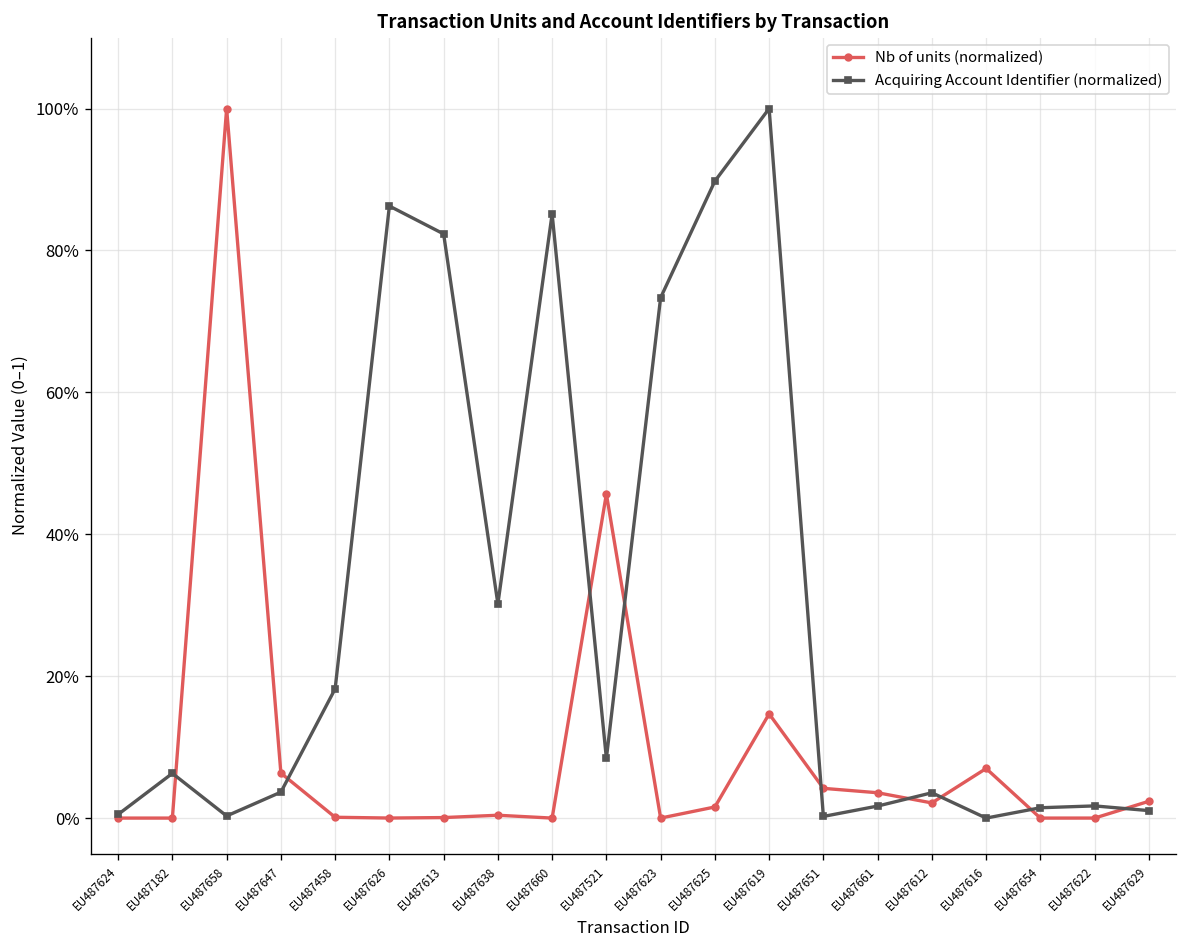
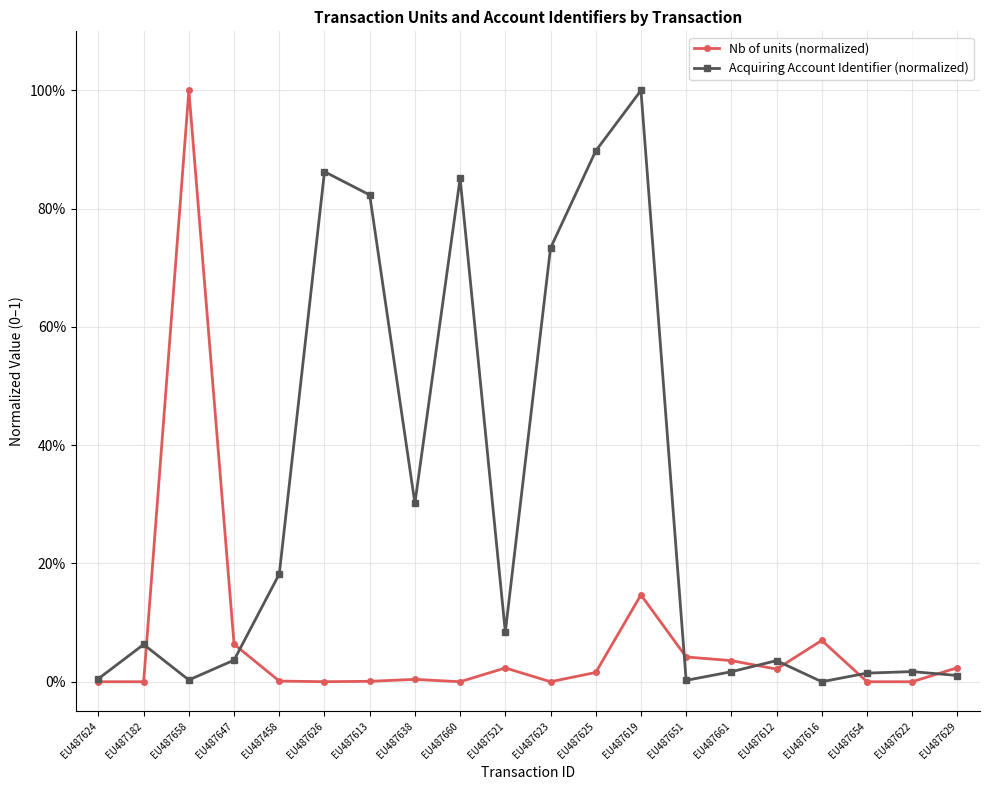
  {
    "Nb of units (normalized)": {
      "EU487624": "0%",
      "EU487182": "0%",
      "EU487658": "100%",
      "EU487647": "6%",
      "EU487458": "0%",
      "EU487626": "0%",
      "EU487613": "0%",
      "EU487638": "0%",
      "EU487660": "0%",
-     "EU487521": "46%",
+     "EU487521": "2%",
      "EU487623": "0%",
      "EU487625": "2%",
      "EU487619": "15%",
      "EU487651": "4%",
      "EU487661": "4%",
      "EU487612": "2%",
      "EU487616": "7%",
      "EU487654": "0%",
      "EU487622": "0%",
      "EU487629": "2%"
    },
    "Acquiring Account Identifier (normalized)": {
      "EU487624": "1%",
      "EU487182": "6%",
      "EU487658": "0%",
      "EU487647": "4%",
      "EU487458": "18%",
      "EU487626": "86%",
      "EU487613": "82%",
      "EU487638": "30%",
      "EU487660": "85%",
      "EU487521": "8%",
      "EU487623": "73%",
      "EU487625": "90%",
      "EU487619": "100%",
      "EU487651": "0%",
      "EU487661": "2%",
      "EU487612": "4%",
      "EU487616": "0%",
      "EU487654": "1%",
      "EU487622": "2%",
      "EU487629": "1%"
    }
  }
